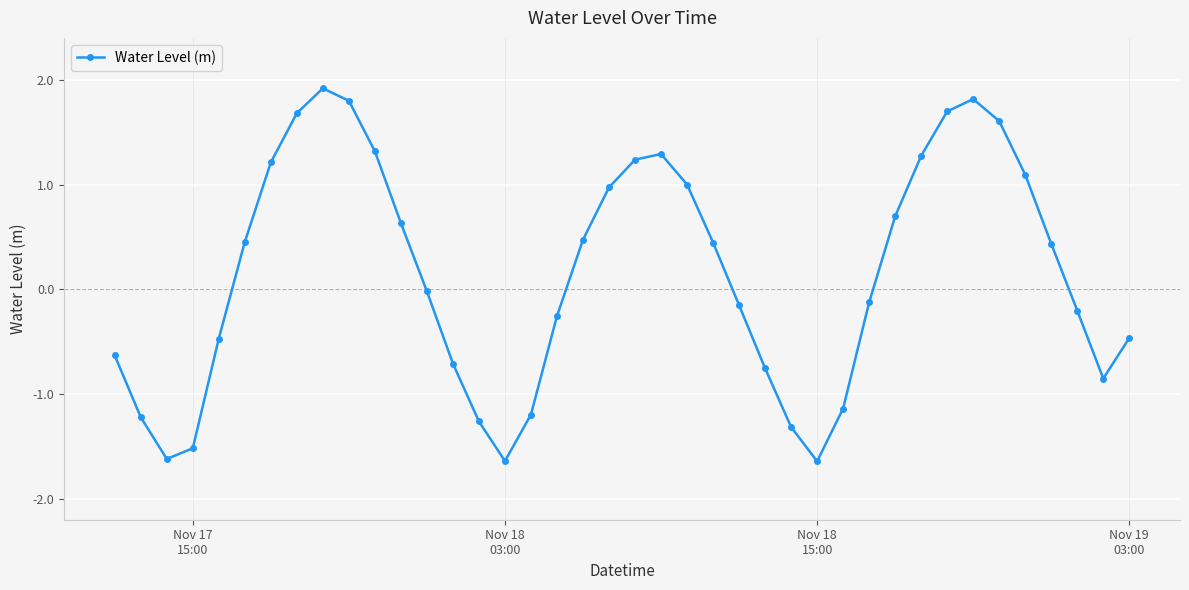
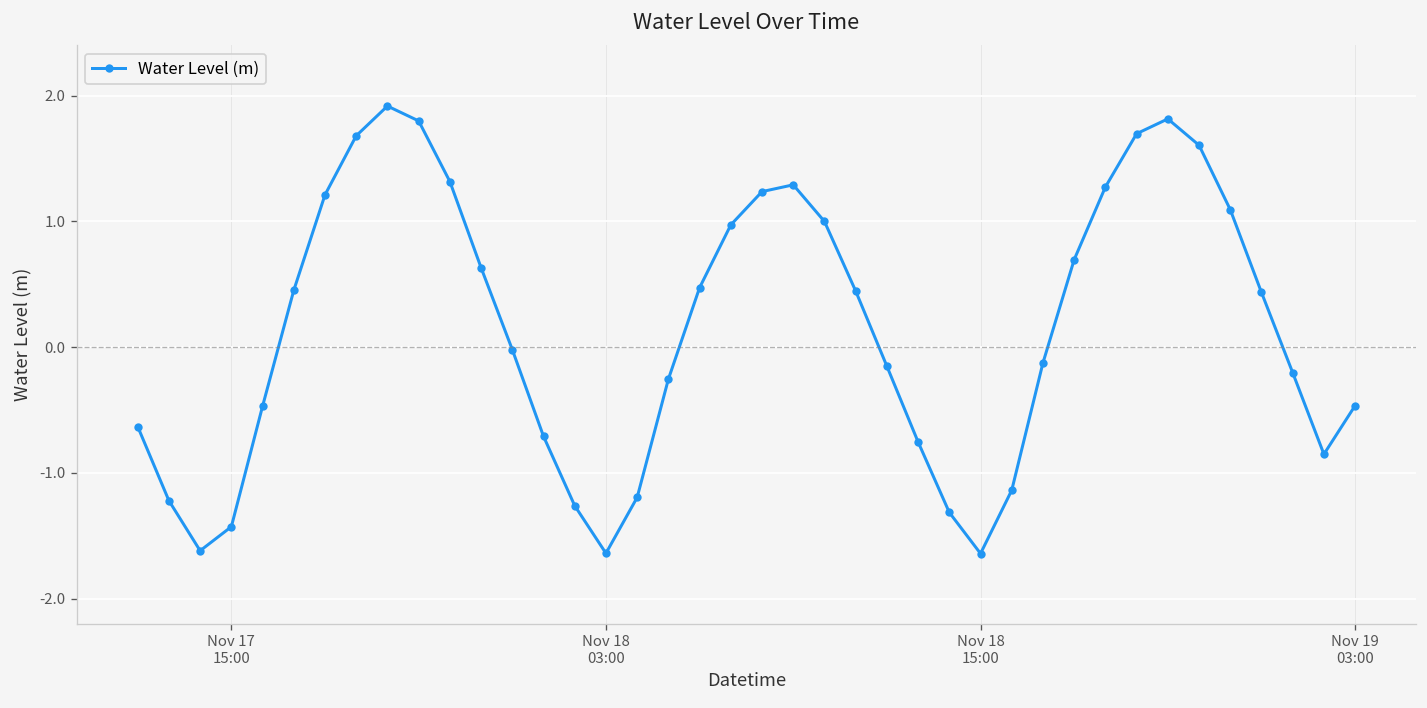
  {
-   "Nov 17 15:00": -1.52,
+   "Nov 17 15:00": -1.43,
    "Nov 18 03:00": -1.64,
    "Nov 18 15:00": -1.64,
    "Nov 19 03:00": -0.47
  }
